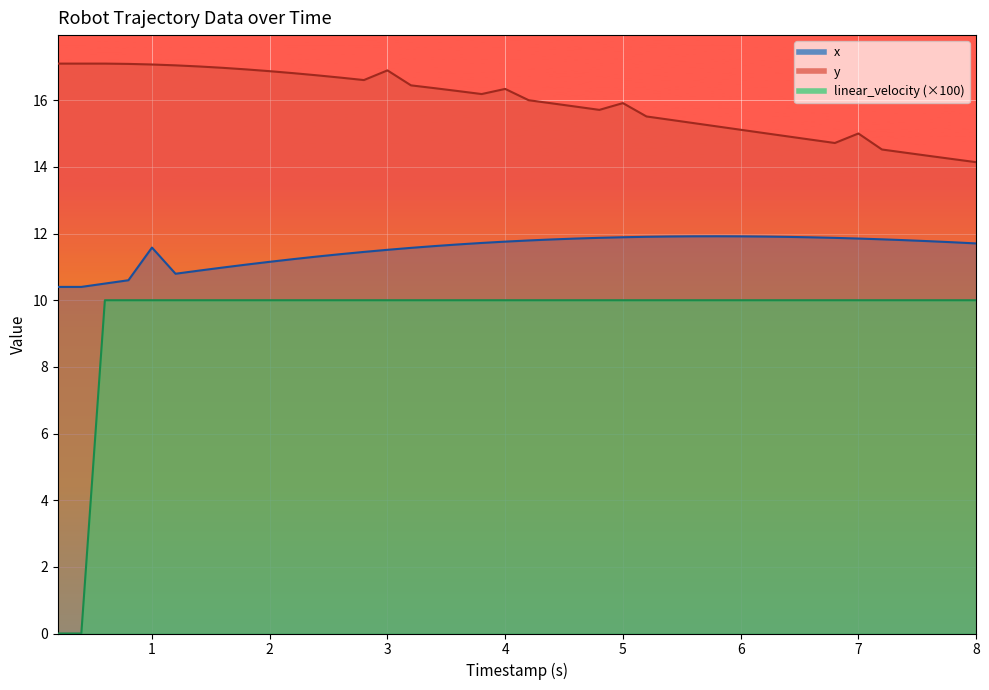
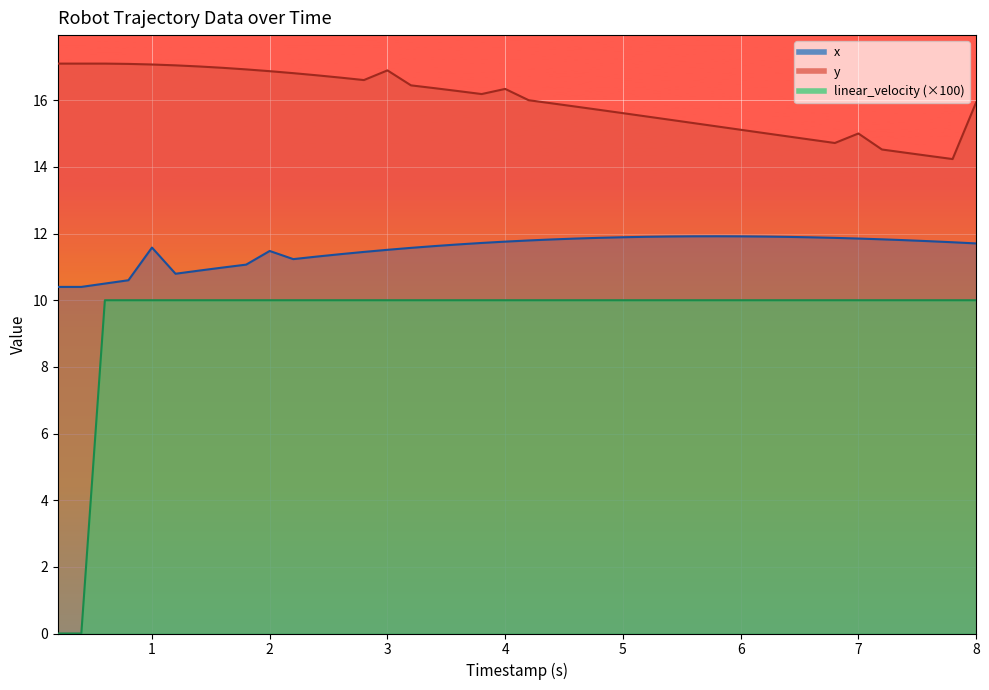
  {
    "x": {
      "1": 11.6,
-     "2": 11.2,
+     "2": 11.5,
      "3": 11.5,
      "4": 11.8,
      "5": 11.9,
      "6": 11.9,
      "7": 11.9,
      "8": 11.7
    },
    "y": {
      "1": 17.1,
      "2": 16.9,
      "3": 16.9,
      "4": 16.3,
-     "5": 15.9,
+     "5": 15.6,
      "6": 15.1,
      "7": 15.0,
-     "8": 14.1
+     "8": 15.9
    },
    "linear_velocity (×100)": {
      "1": 10.0,
      "2": 10.0,
      "3": 10.0,
      "4": 10.0,
      "5": 10.0,
      "6": 10.0,
      "7": 10.0,
      "8": 10.0
    }
  }
